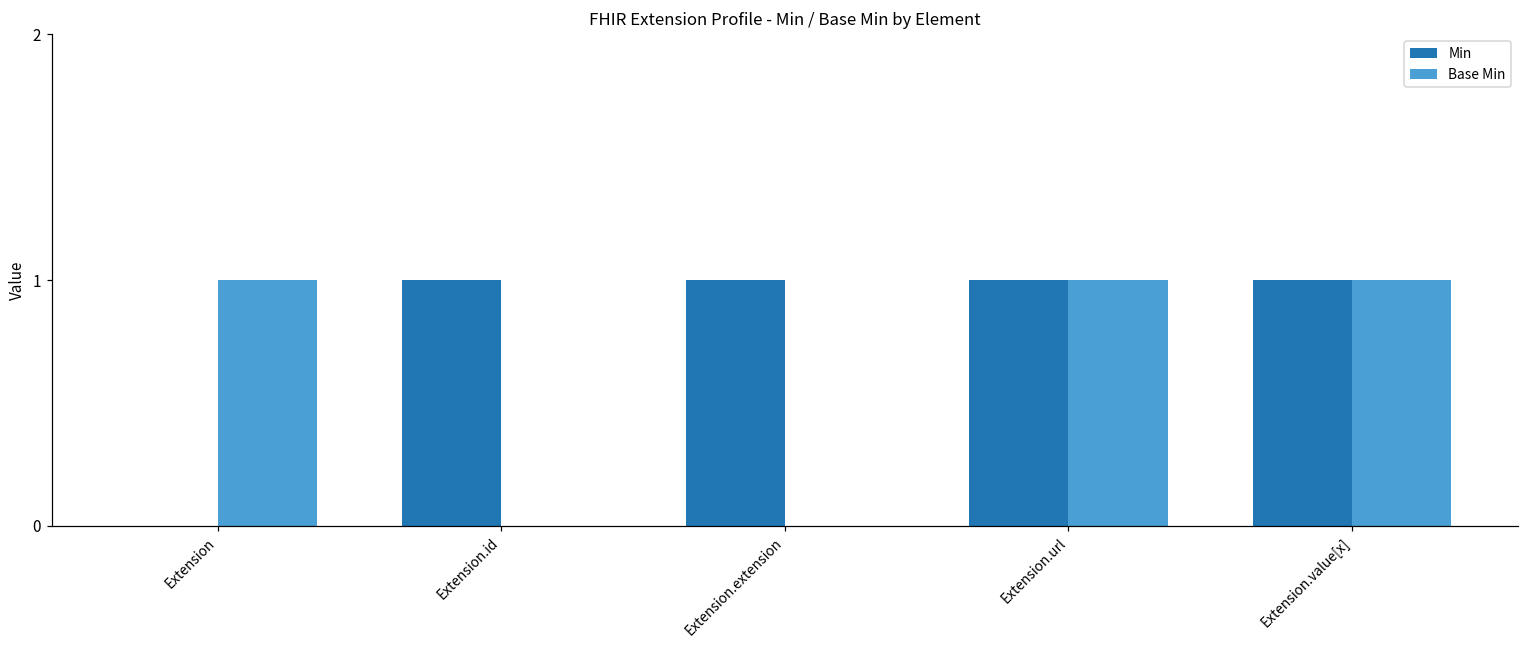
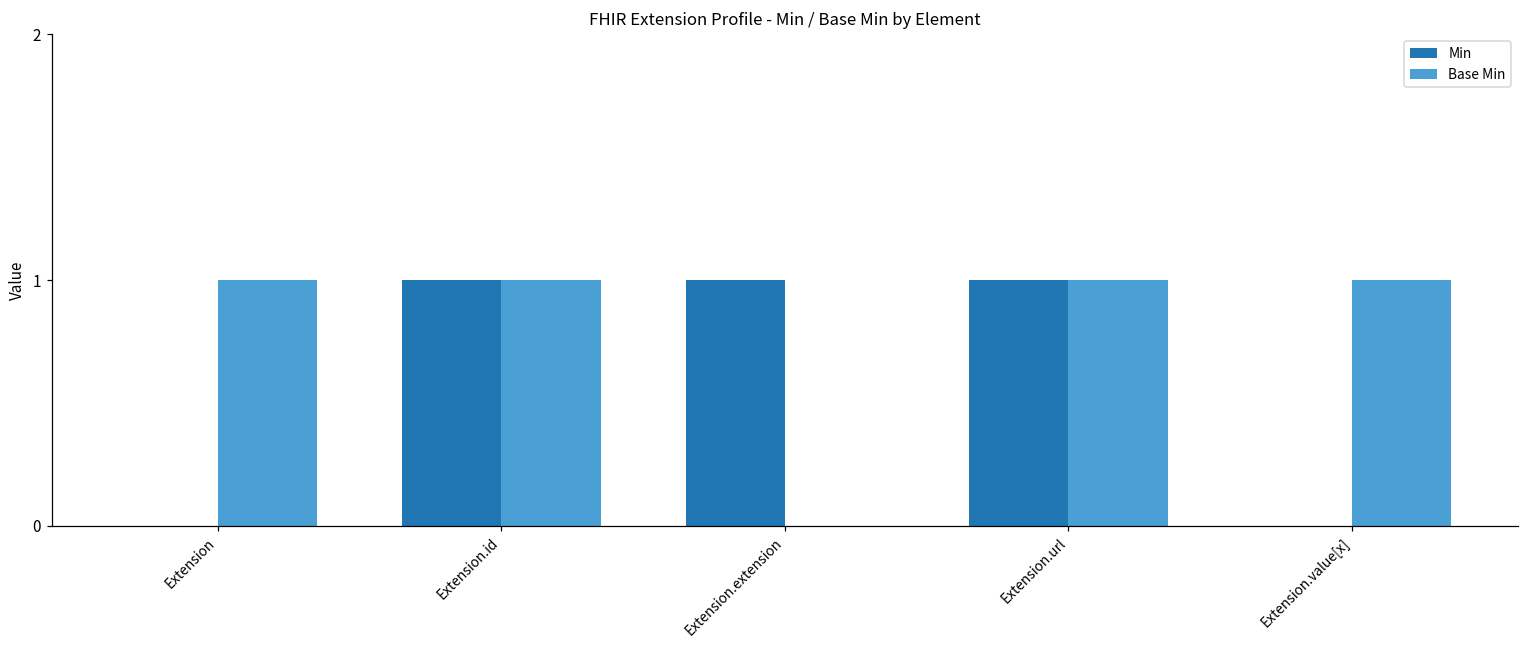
  {
    "Min": {
      "Extension": 0,
      "Extension.id": 1,
      "Extension.extension": 1,
      "Extension.url": 1,
-     "Extension.value[x]": 1
+     "Extension.value[x]": 0
    },
    "Base Min": {
      "Extension": 1,
-     "Extension.id": 0,
+     "Extension.id": 1,
      "Extension.extension": 0,
      "Extension.url": 1,
      "Extension.value[x]": 1
    }
  }
